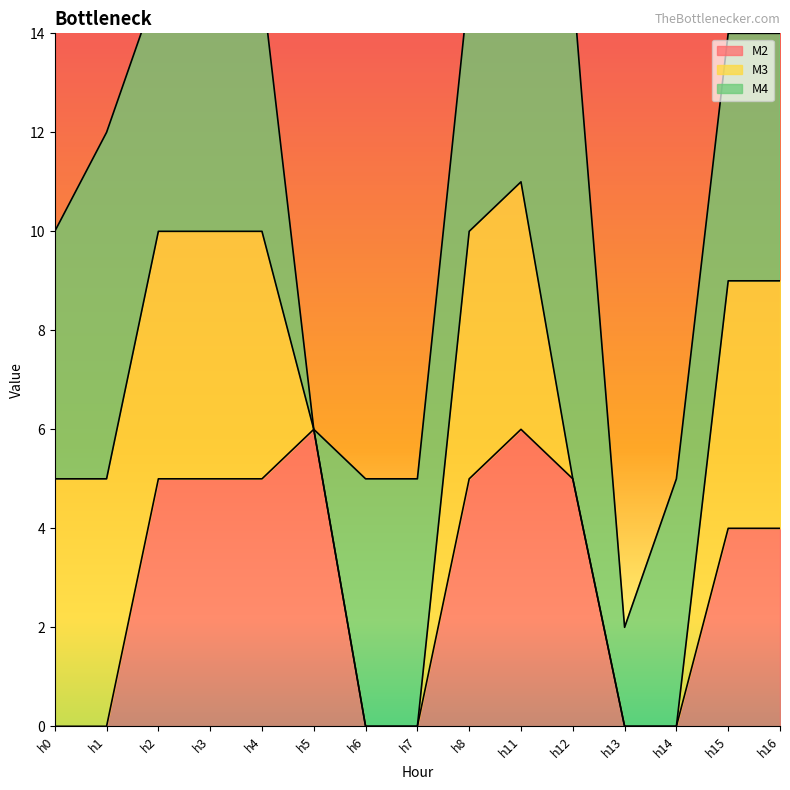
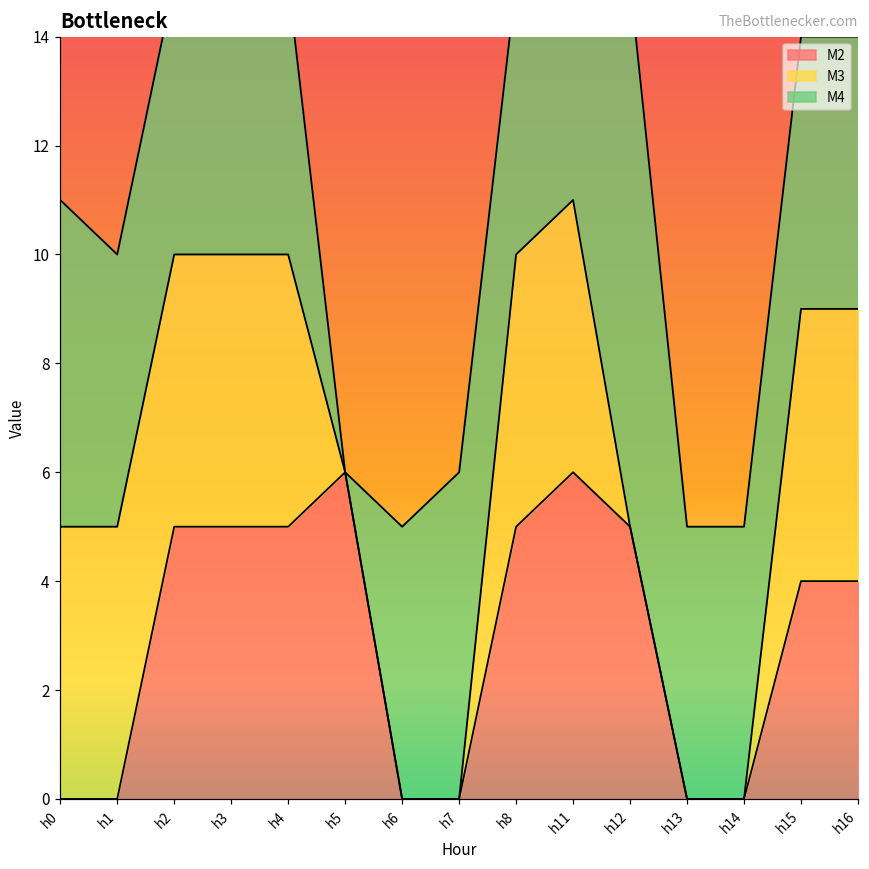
  {
    "M2": {
      "h0": 0,
      "h1": 0,
      "h2": 5,
      "h3": 5,
      "h4": 5,
      "h8": 5,
      "h11": 6,
      "h15": 4,
      "h16": 4
    },
    "M3": {
      "h0": 5,
      "h1": 5,
      "h2": 5,
      "h3": 5,
      "h4": 5,
      "h8": 5,
      "h11": 5,
      "h15": 5,
      "h16": 5
    },
    "M4": {
-     "h0": 5,
-     "h1": 7,
+     "h0": 6,
+     "h1": 5,
      "h6": 5,
-     "h7": 5,
-     "h13": 2,
+     "h7": 6,
+     "h13": 5,
      "h14": 5,
      "h15": 5,
      "h16": 5
    }
  }
